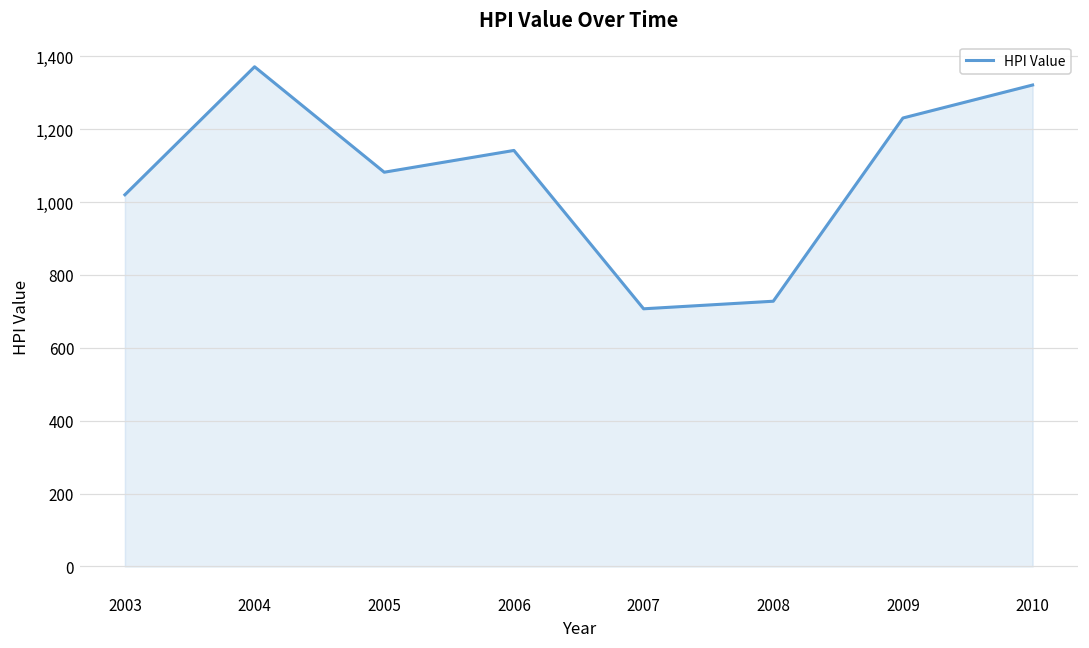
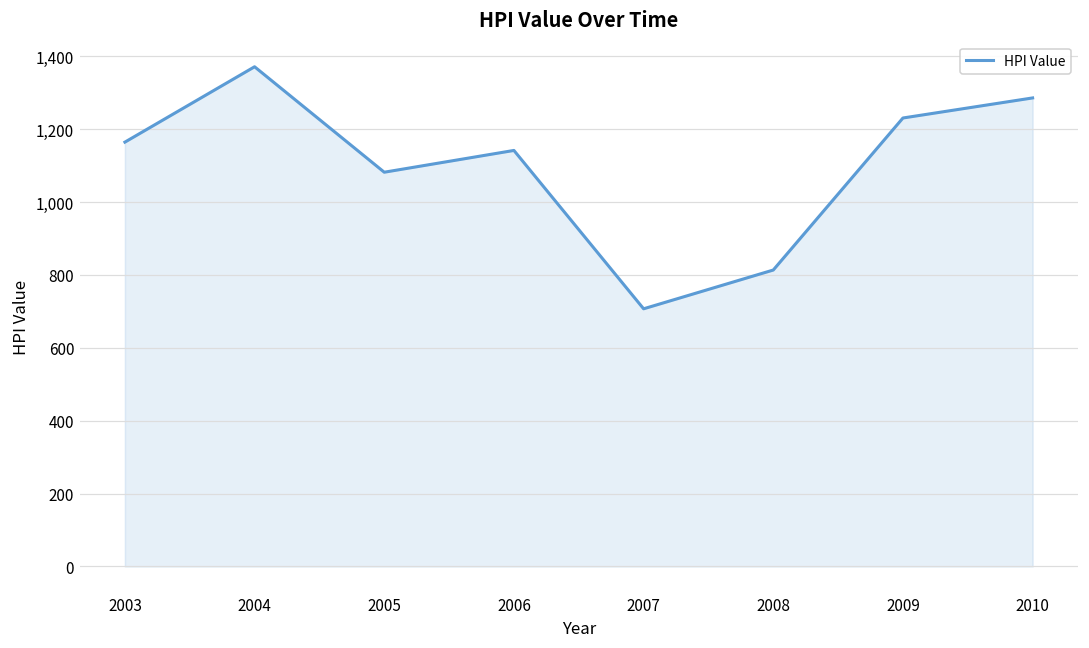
  {
-   "2003": "1,020",
+   "2003": "1,160",
    "2004": "1,370",
    "2005": "1,080",
    "2006": "1,140",
    "2007": "710",
-   "2008": "730",
+   "2008": "810",
    "2009": "1,230",
-   "2010": "1,320"
+   "2010": "1,290"
  }
